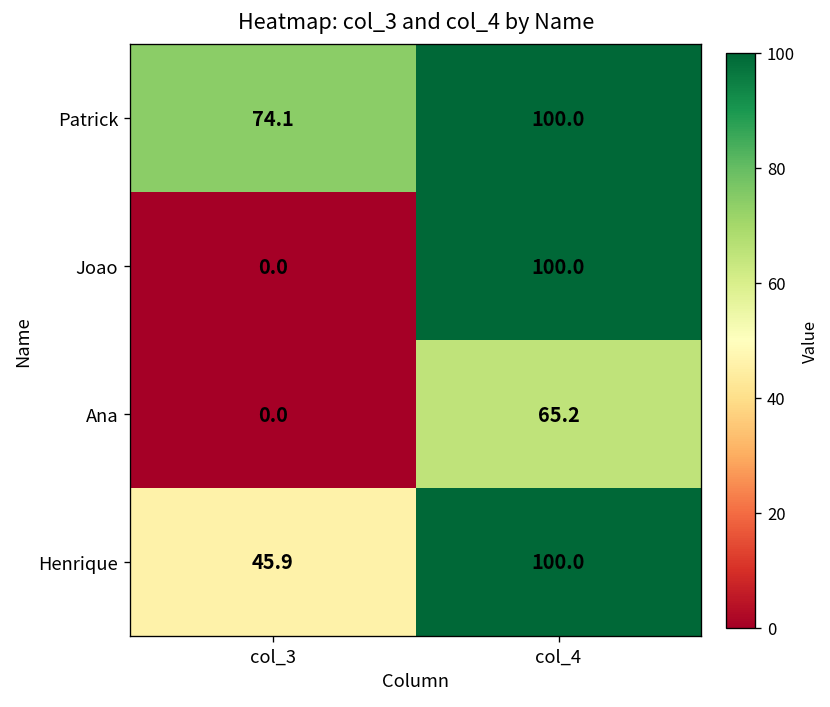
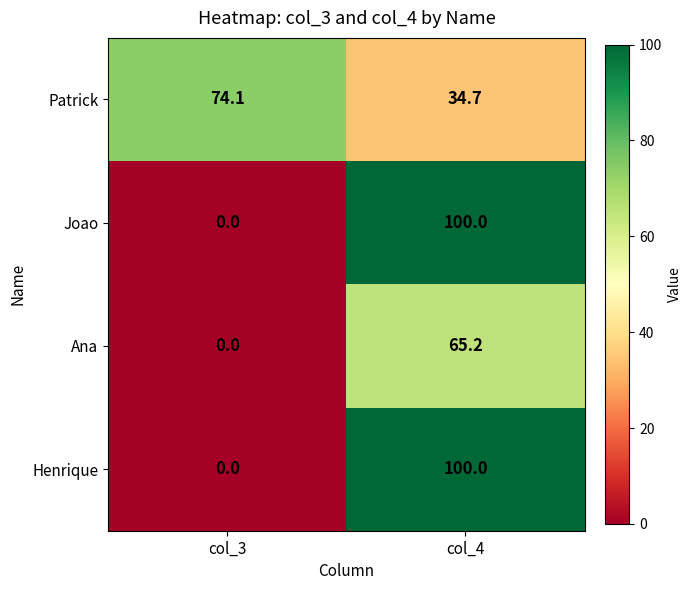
  {
    "Patrick": {
      "col_3": 74.1,
-     "col_4": 100.0
+     "col_4": 34.7
    },
    "Joao": {
      "col_3": 0.0,
      "col_4": 100.0
    },
    "Ana": {
      "col_3": 0.0,
      "col_4": 65.2
    },
    "Henrique": {
-     "col_3": 45.9,
+     "col_3": 0.0,
      "col_4": 100.0
    }
  }
